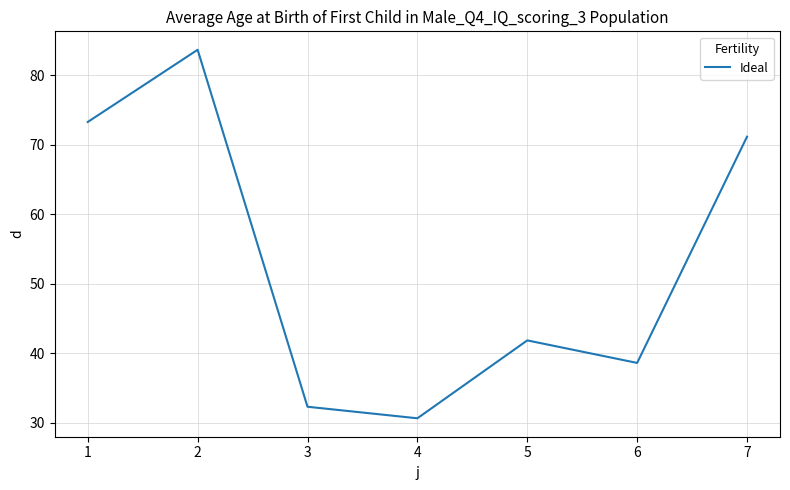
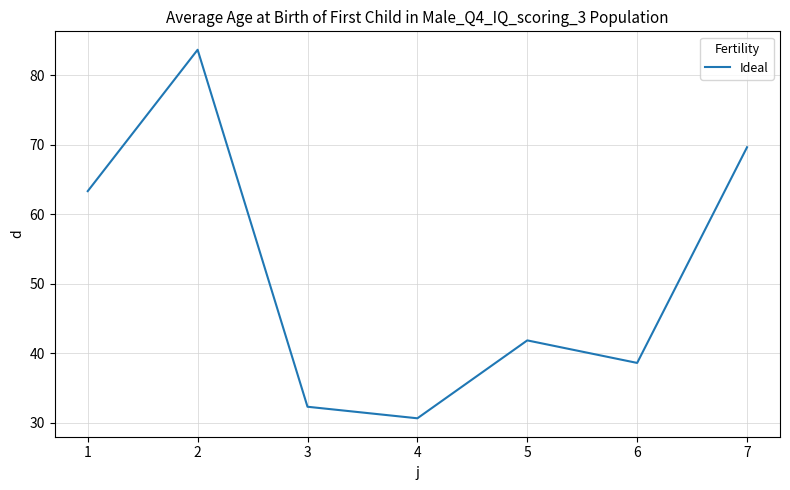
  {
-   "1": 73,
+   "1": 63,
    "2": 84,
    "3": 32,
    "4": 31,
    "5": 42,
    "6": 39,
-   "7": 71
+   "7": 70
  }
